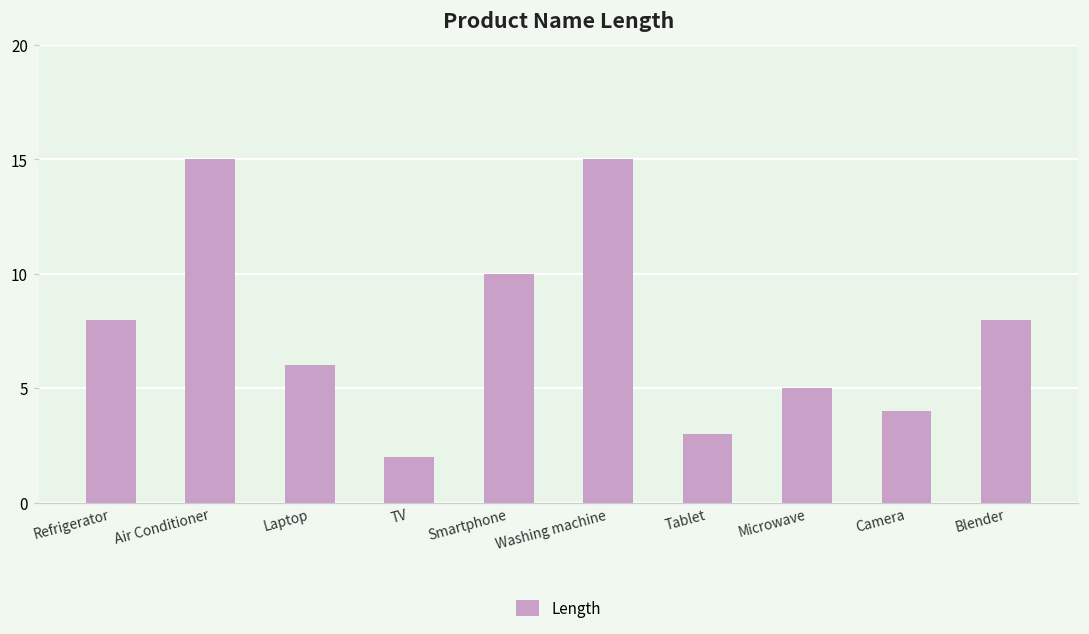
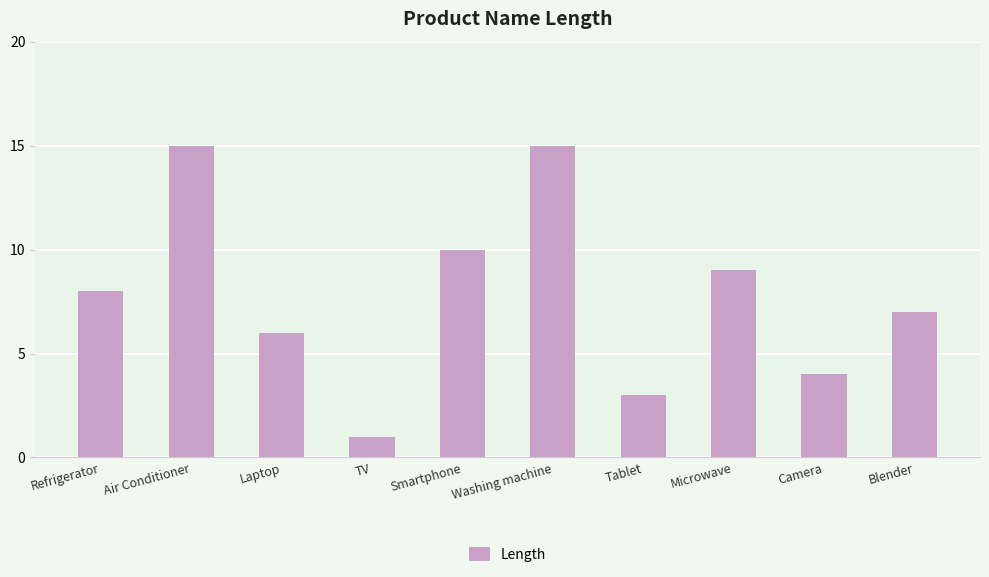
  {
    "Refrigerator": 8,
    "Air Conditioner": 15,
    "Laptop": 6,
-   "TV": 2,
+   "TV": 1,
    "Smartphone": 10,
    "Washing machine": 15,
    "Tablet": 3,
-   "Microwave": 5,
+   "Microwave": 9,
    "Camera": 4,
-   "Blender": 8
+   "Blender": 7
  }
